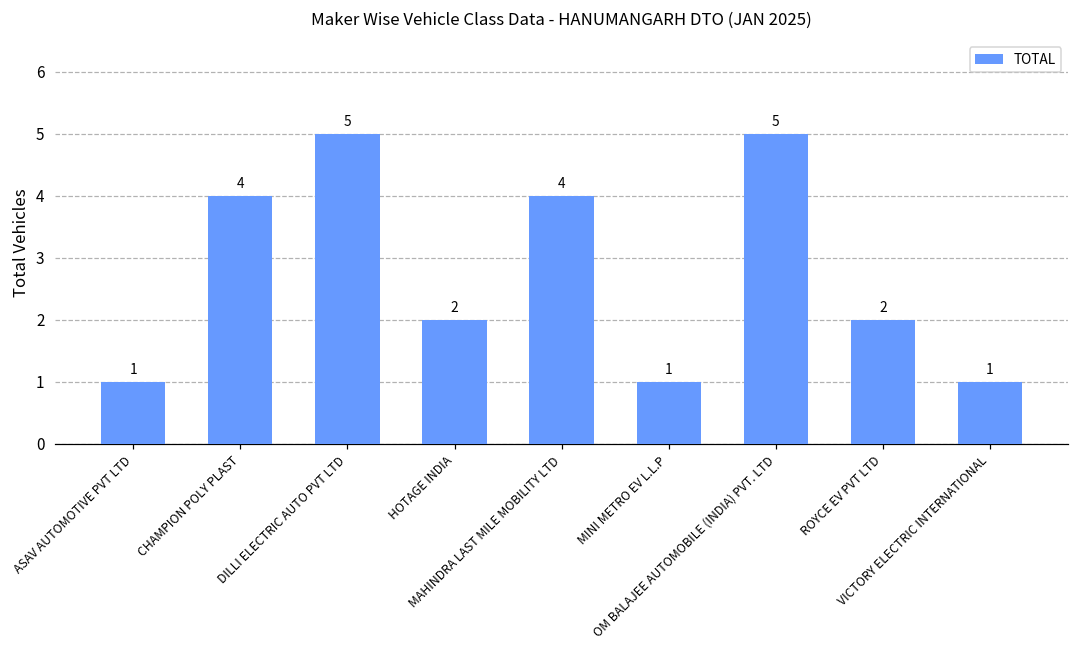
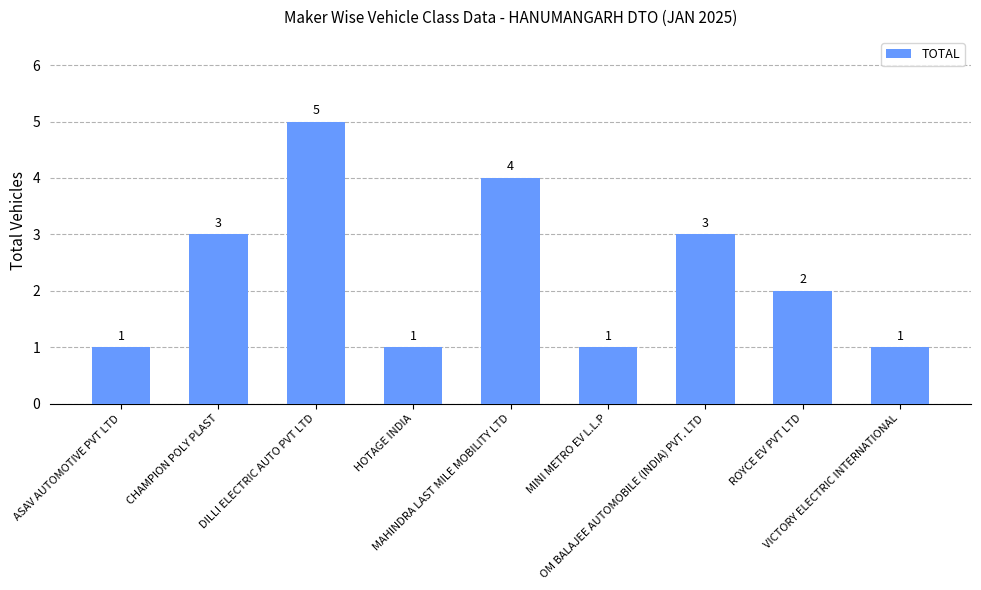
  {
    "ASAV AUTOMOTIVE PVT LTD": 1,
-   "CHAMPION POLY PLAST": 4,
+   "CHAMPION POLY PLAST": 3,
    "DILLI ELECTRIC AUTO PVT LTD": 5,
-   "HOTAGE INDIA": 2,
+   "HOTAGE INDIA": 1,
    "MAHINDRA LAST MILE MOBILITY LTD": 4,
    "MINI METRO EV L.L.P": 1,
-   "OM BALAJEE AUTOMOBILE (INDIA) PVT. LTD": 5,
+   "OM BALAJEE AUTOMOBILE (INDIA) PVT. LTD": 3,
    "ROYCE EV PVT LTD": 2,
    "VICTORY ELECTRIC INTERNATIONAL": 1
  }
